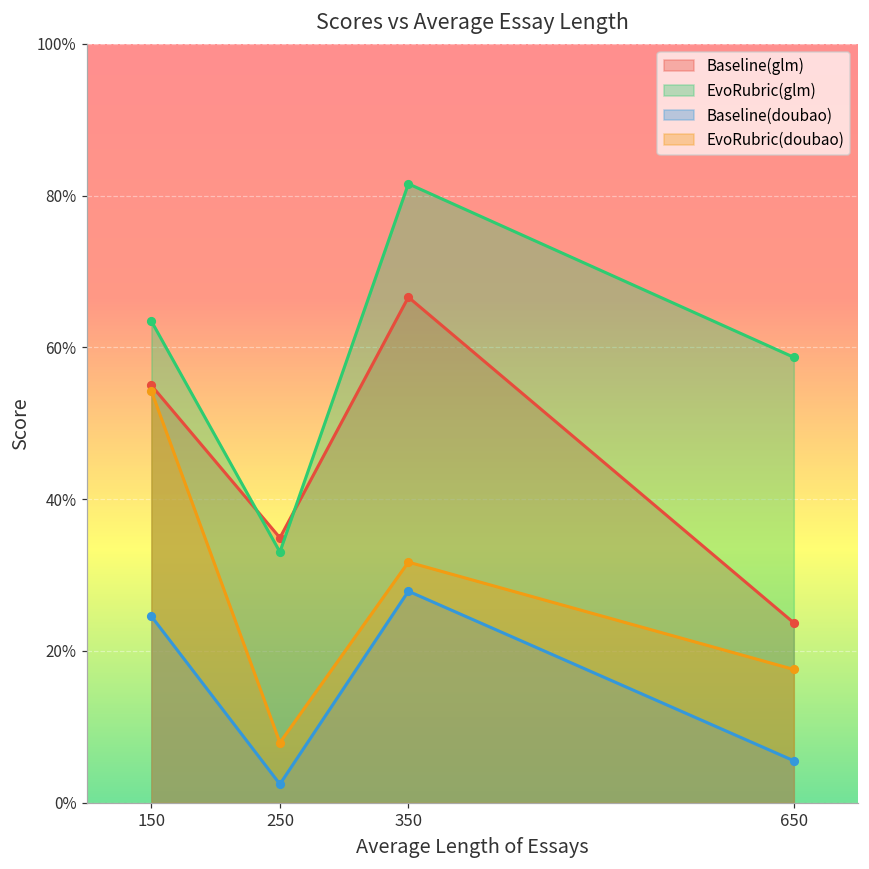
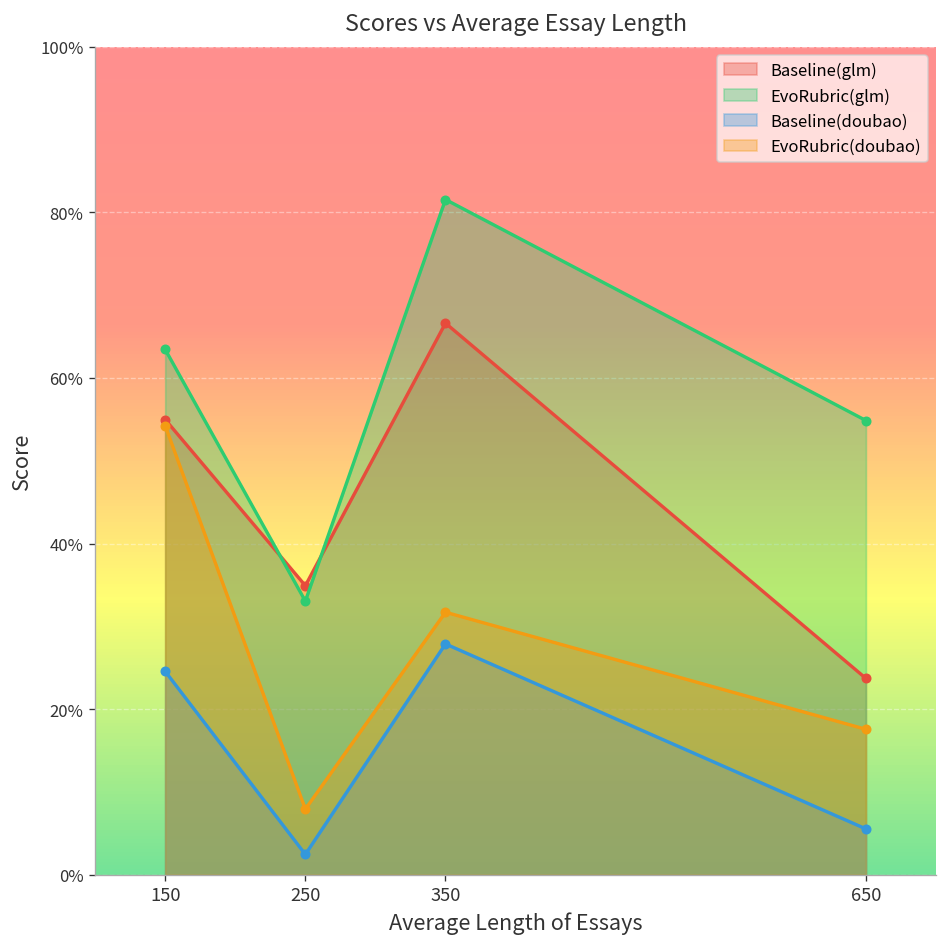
  {
    "EvoRubric(glm)": {
      "150": "63%",
      "250": "33%",
      "350": "82%",
-     "650": "59%"
+     "650": "55%"
    },
    "Baseline(doubao)": {
      "150": "25%",
      "250": "2%",
      "350": "28%",
      "650": "6%"
    }
  }
